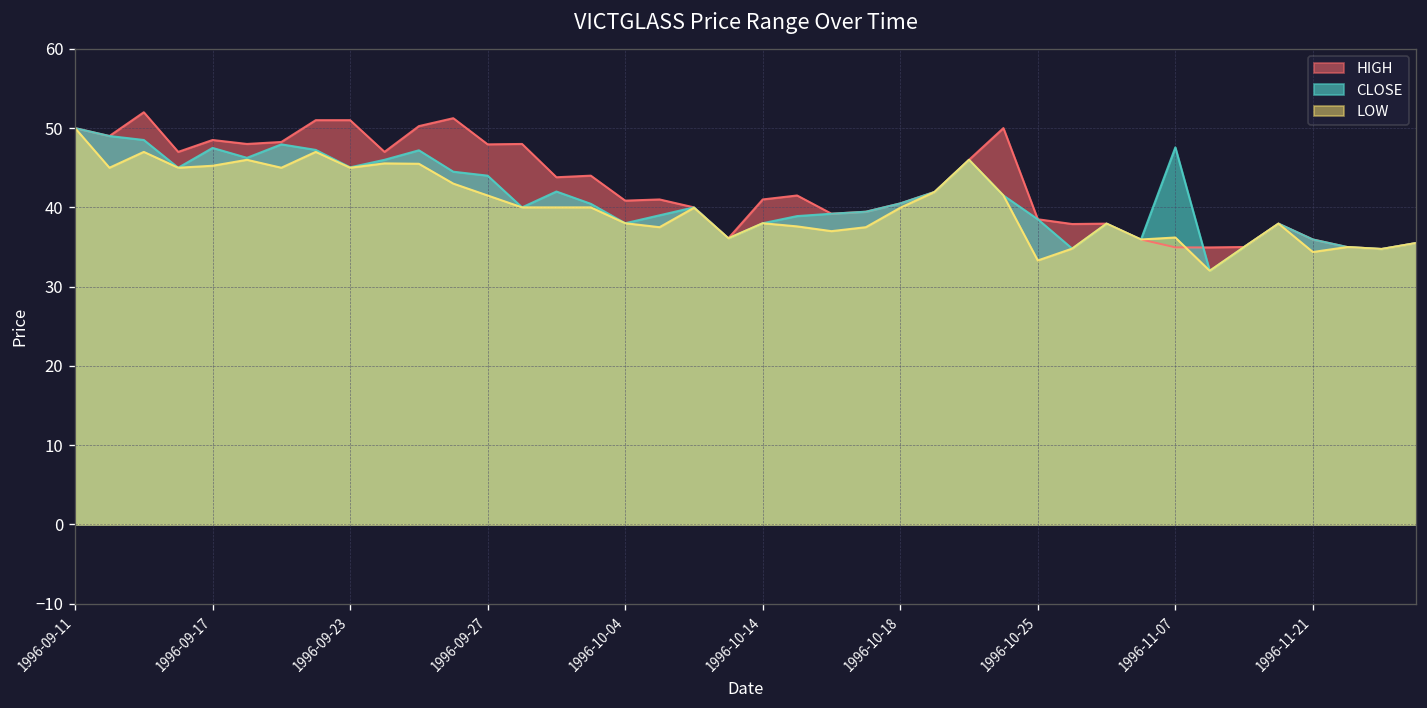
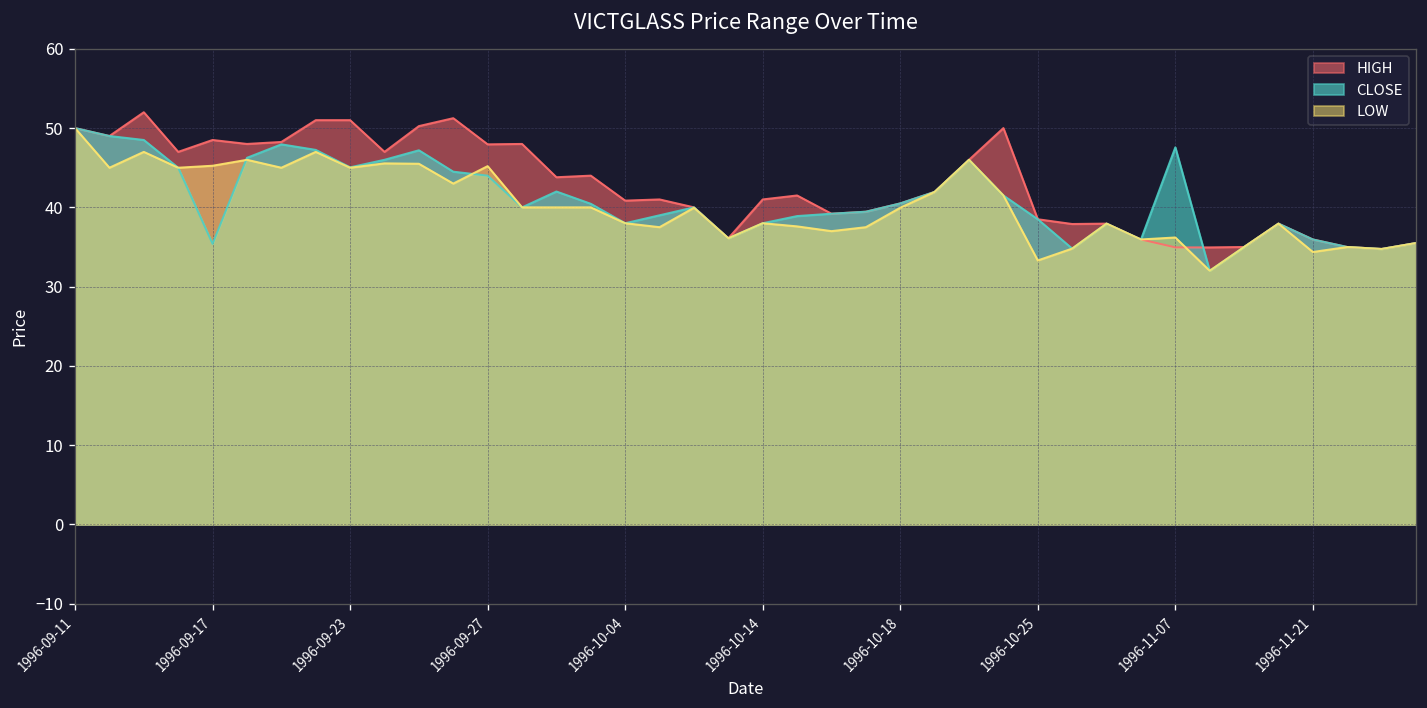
  {
    "HIGH": {
      "1996-09-17": 49,
      "1996-09-23": 51,
      "1996-09-27": 48,
      "1996-10-04": 41,
      "1996-10-14": 41,
      "1996-11-07": 35
    },
    "CLOSE": {
-     "1996-09-17": 48,
+     "1996-09-17": 35,
      "1996-09-27": 44,
      "1996-11-07": 48
    },
    "LOW": {
      "1996-09-17": 45,
-     "1996-09-27": 42,
+     "1996-09-27": 45,
      "1996-10-18": 40,
      "1996-10-25": 33,
      "1996-11-07": 36,
      "1996-11-21": 34
    }
  }
